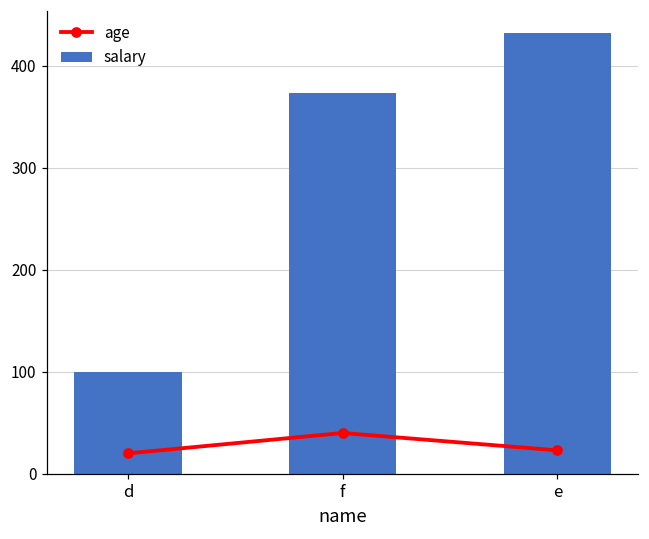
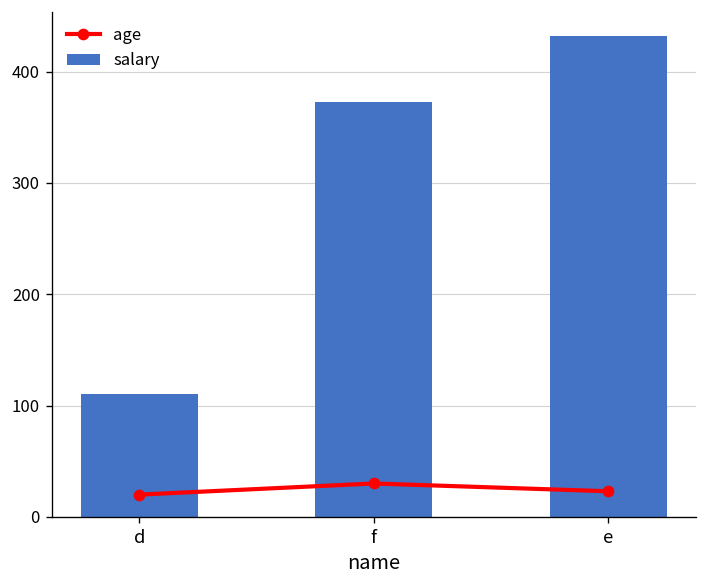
  {
    "salary": {
-     "d": 100,
+     "d": 110,
      "f": 370,
      "e": 430
    },
    "age": {
      "d": 20,
-     "f": 40,
+     "f": 30,
      "e": 20
    }
  }
